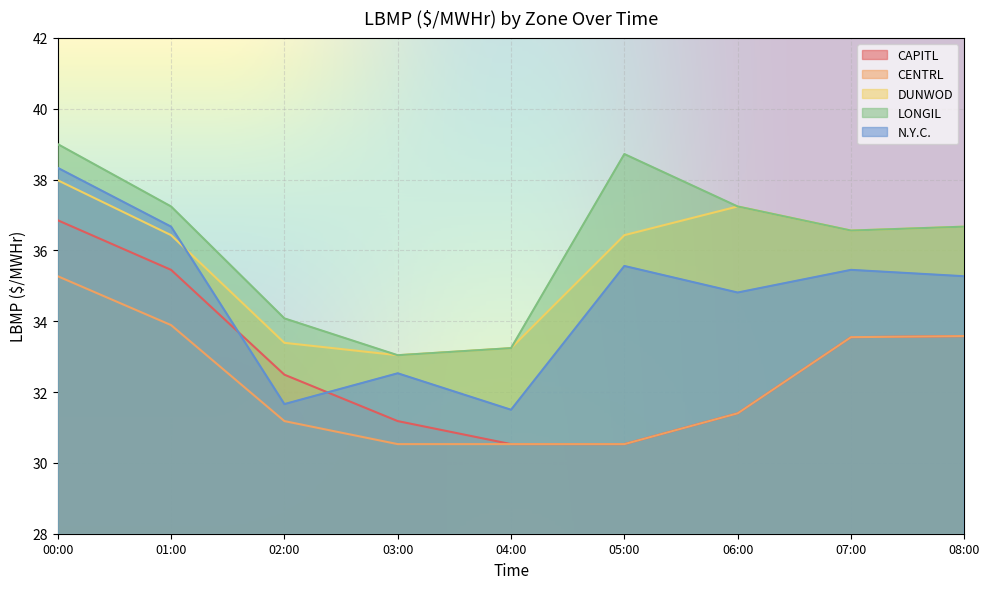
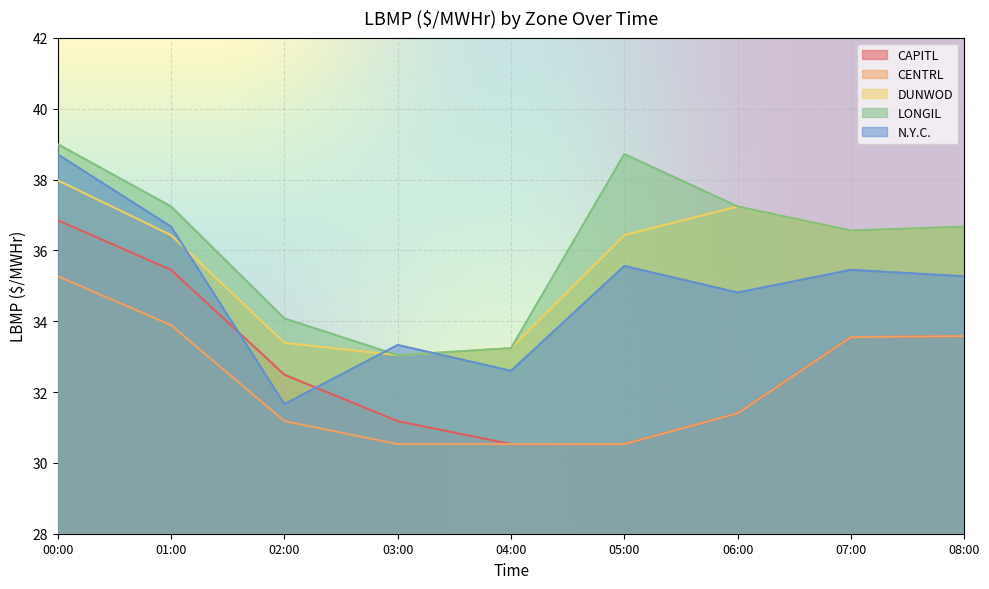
  {
    "LONGIL": {
      "00:00": 39.0,
      "01:00": 37.2,
      "02:00": 34.1,
      "05:00": 38.7
    },
    "N.Y.C.": {
-     "00:00": 38.3,
+     "00:00": 38.7,
      "01:00": 36.7,
      "02:00": 31.7,
-     "03:00": 32.5,
-     "04:00": 31.5,
+     "03:00": 33.3,
+     "04:00": 32.6,
      "05:00": 35.6,
      "06:00": 34.8,
      "07:00": 35.5,
      "08:00": 35.3
    }
  }
